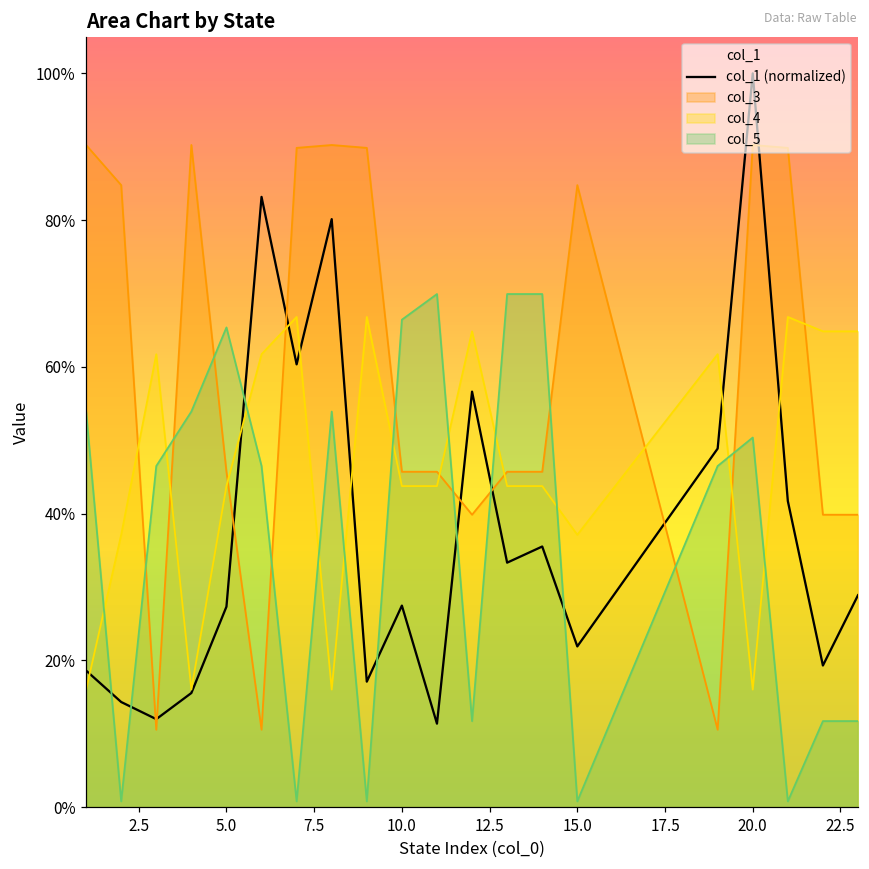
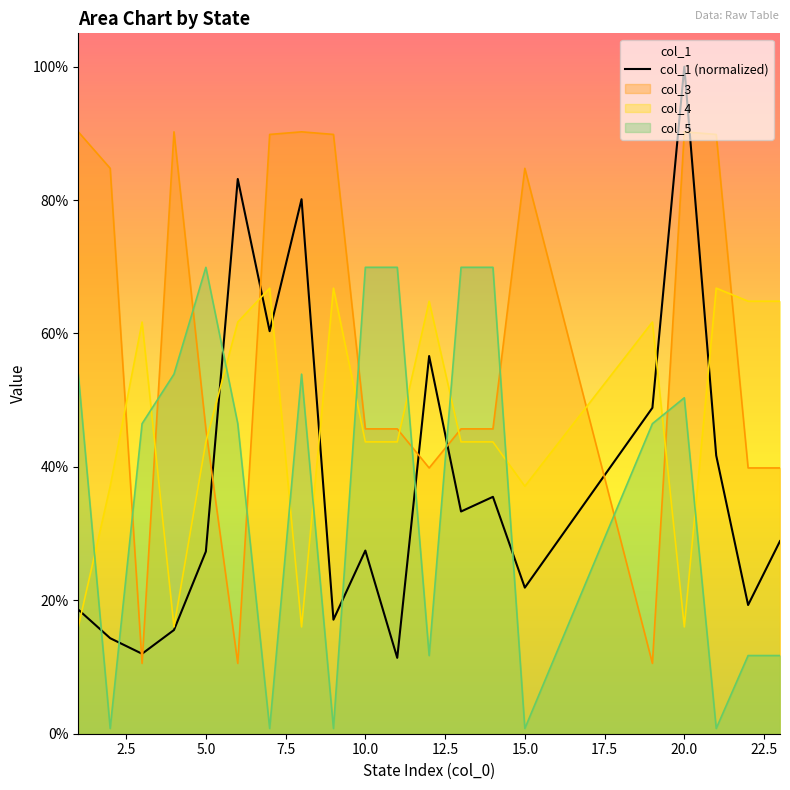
  {
    "col_1": {
      "5.0": "27%",
      "10.0": "27%",
      "15.0": "22%"
    },
    "col_5": {
-     "5.0": "65%",
-     "10.0": "66%",
+     "5.0": "70%",
+     "10.0": "70%",
      "15.0": "1%",
      "20.0": "50%"
    }
  }
